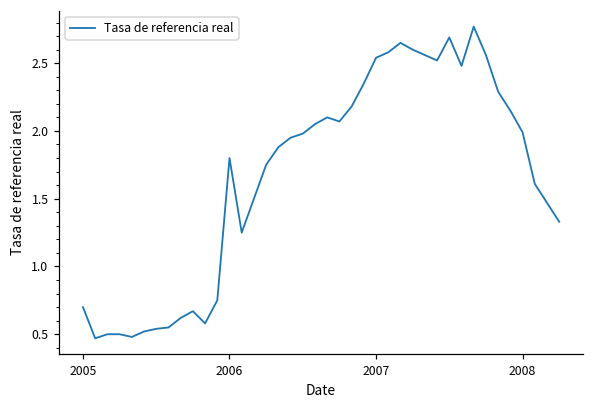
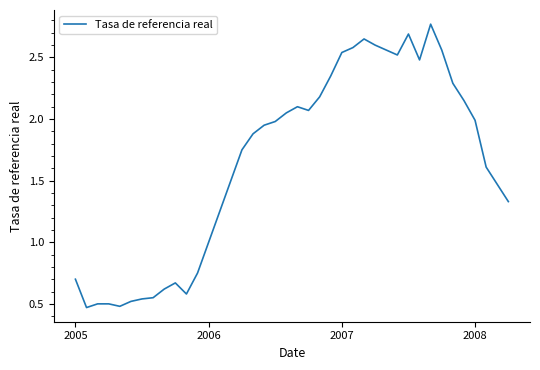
  {
    "2005": 0.7,
-   "2006": 1.8,
+   "2006": 1.0,
    "2007": 2.54,
    "2008": 2.0
  }
